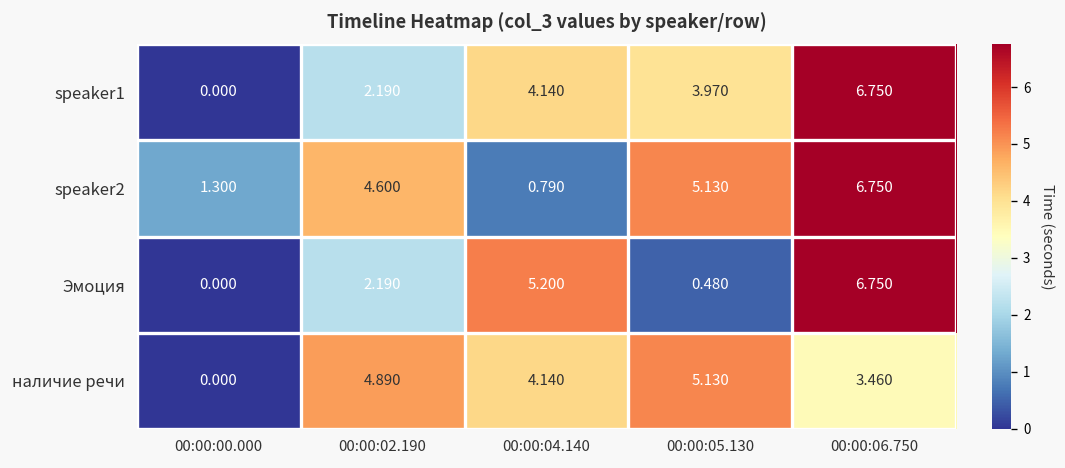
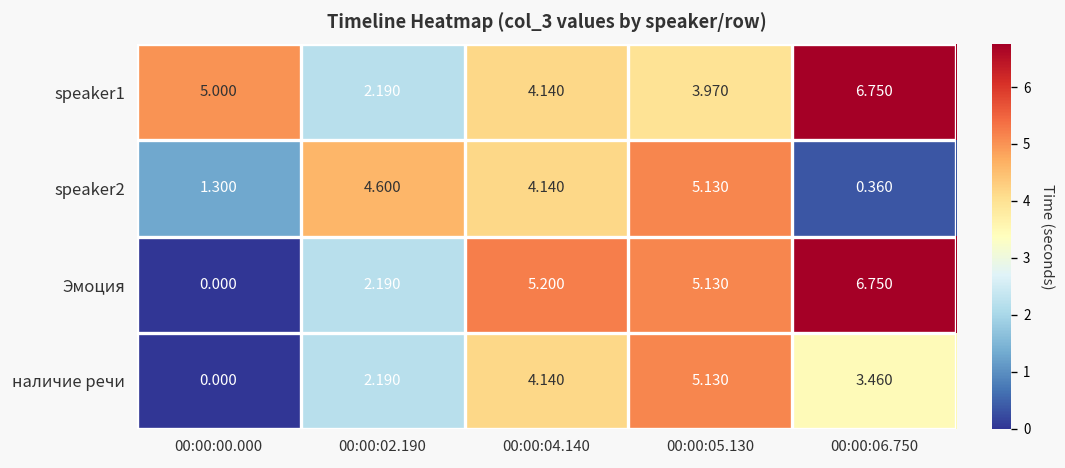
  {
    "speaker1": {
-     "00:00:00.000": 0.000,
+     "00:00:00.000": 5.000,
      "00:00:02.190": 2.190,
      "00:00:04.140": 4.140,
      "00:00:05.130": 3.970,
      "00:00:06.750": 6.750
    },
    "speaker2": {
      "00:00:00.000": 1.300,
      "00:00:02.190": 4.600,
-     "00:00:04.140": 0.790,
+     "00:00:04.140": 4.140,
      "00:00:05.130": 5.130,
-     "00:00:06.750": 6.750
+     "00:00:06.750": 0.360
    },
    "Эмоция": {
      "00:00:00.000": 0.000,
      "00:00:02.190": 2.190,
      "00:00:04.140": 5.200,
-     "00:00:05.130": 0.480,
+     "00:00:05.130": 5.130,
      "00:00:06.750": 6.750
    },
    "наличие речи": {
      "00:00:00.000": 0.000,
-     "00:00:02.190": 4.890,
+     "00:00:02.190": 2.190,
      "00:00:04.140": 4.140,
      "00:00:05.130": 5.130,
      "00:00:06.750": 3.460
    }
  }
